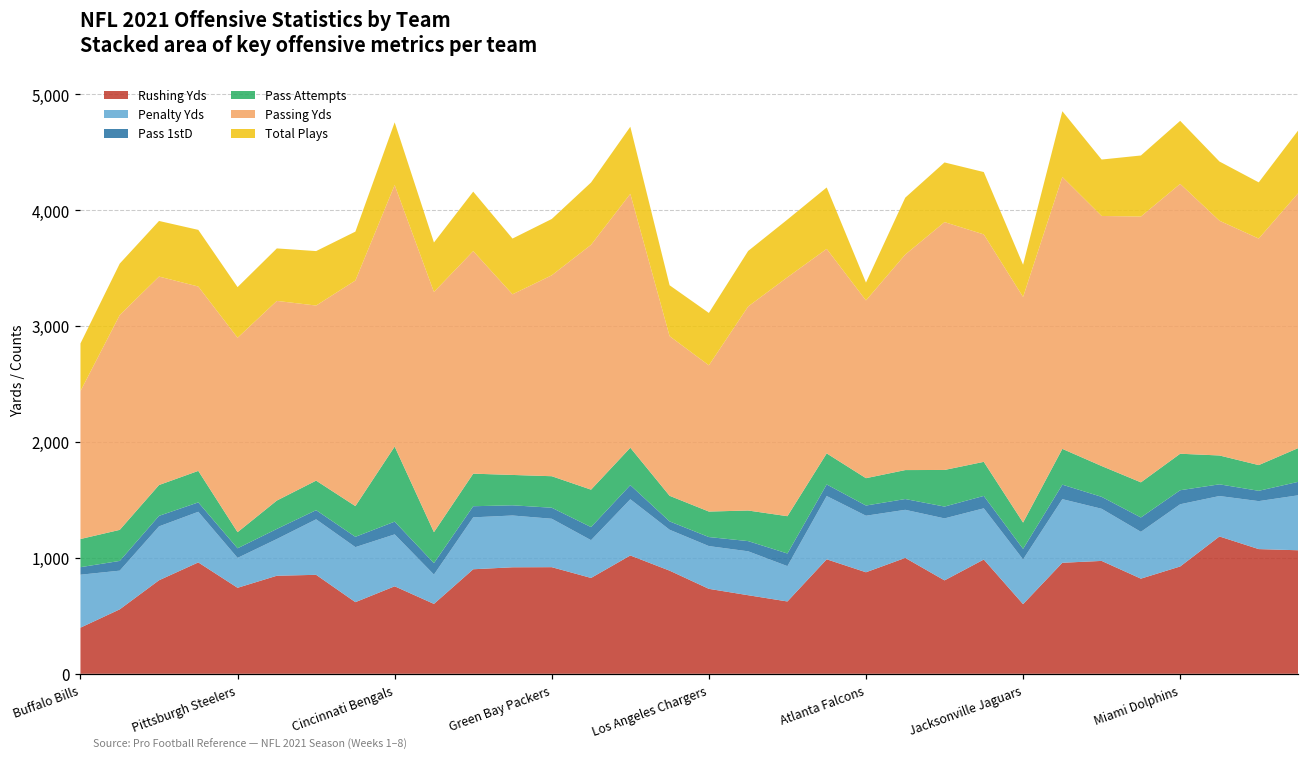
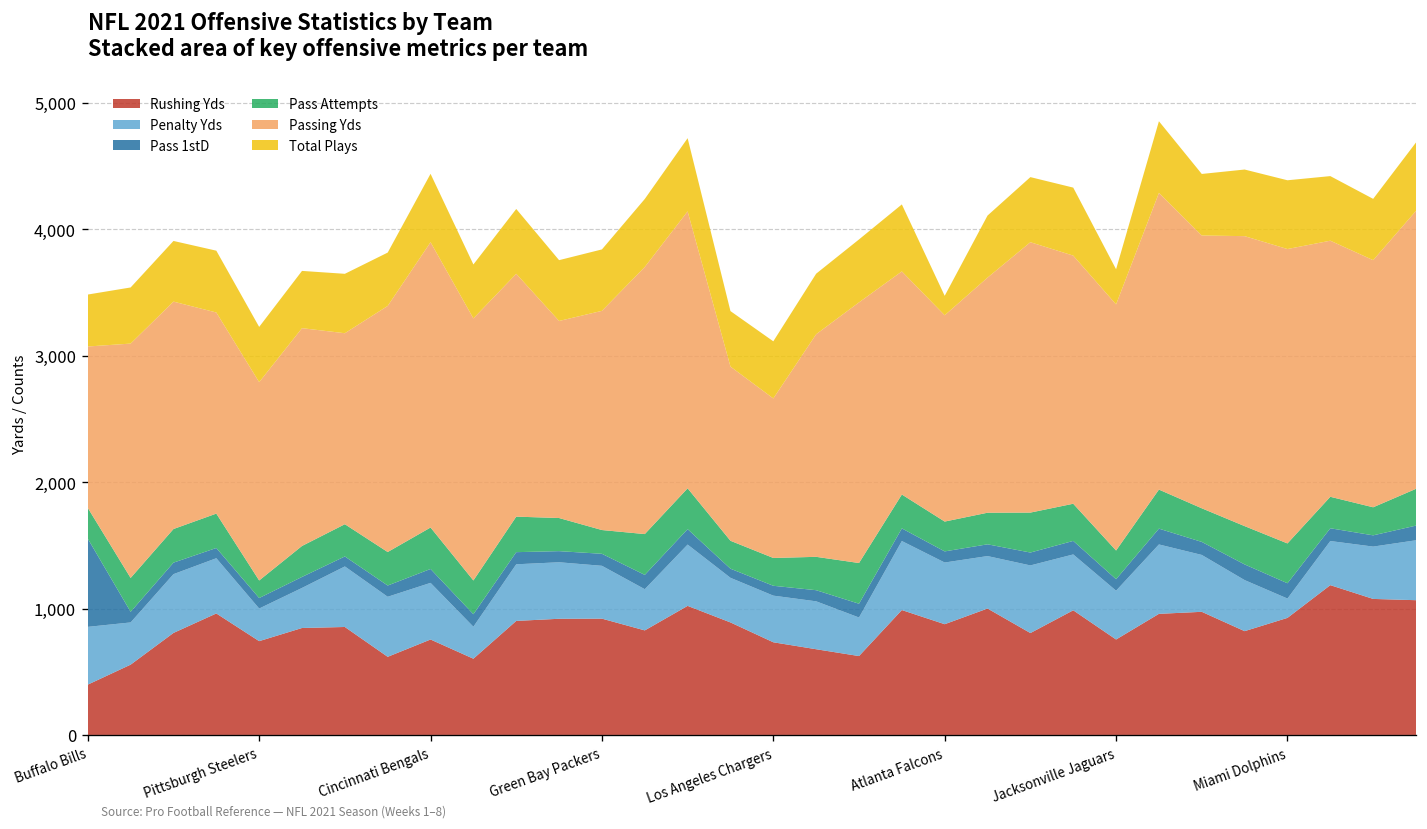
  {
    "Rushing Yds": {
      "Buffalo Bills": "400",
      "Pittsburgh Steelers": "740",
      "Cincinnati Bengals": "760",
      "Green Bay Packers": "920",
      "Los Angeles Chargers": "730",
      "Atlanta Falcons": "880",
-     "Jacksonville Jaguars": "600",
+     "Jacksonville Jaguars": "760",
      "Miami Dolphins": "930"
    },
    "Penalty Yds": {
      "Buffalo Bills": "460",
      "Pittsburgh Steelers": "260",
      "Cincinnati Bengals": "450",
      "Green Bay Packers": "420",
      "Los Angeles Chargers": "370",
      "Atlanta Falcons": "490",
      "Jacksonville Jaguars": "390",
-     "Miami Dolphins": "540"
+     "Miami Dolphins": "150"
    },
    "Pass 1stD": {
-     "Buffalo Bills": "70",
+     "Buffalo Bills": "700",
      "Pittsburgh Steelers": "80",
      "Cincinnati Bengals": "110",
      "Green Bay Packers": "100",
      "Los Angeles Chargers": "80",
      "Atlanta Falcons": "90",
      "Jacksonville Jaguars": "90",
      "Miami Dolphins": "120"
    },
    "Pass Attempts": {
      "Buffalo Bills": "240",
      "Pittsburgh Steelers": "140",
-     "Cincinnati Bengals": "650",
-     "Green Bay Packers": "270",
+     "Cincinnati Bengals": "330",
+     "Green Bay Packers": "190",
      "Los Angeles Chargers": "220",
      "Atlanta Falcons": "240",
      "Jacksonville Jaguars": "230",
      "Miami Dolphins": "320"
    },
    "Passing Yds": {
      "Buffalo Bills": "1,280",
-     "Pittsburgh Steelers": "1,680",
+     "Pittsburgh Steelers": "1,570",
      "Cincinnati Bengals": "2,260",
      "Green Bay Packers": "1,730",
      "Los Angeles Chargers": "1,260",
-     "Atlanta Falcons": "1,530",
+     "Atlanta Falcons": "1,630",
      "Jacksonville Jaguars": "1,950",
      "Miami Dolphins": "2,330"
    },
    "Total Plays": {
      "Buffalo Bills": "410",
      "Pittsburgh Steelers": "440",
      "Cincinnati Bengals": "540",
      "Green Bay Packers": "490",
      "Los Angeles Chargers": "450",
      "Atlanta Falcons": "150",
      "Jacksonville Jaguars": "280",
      "Miami Dolphins": "540"
    }
  }
